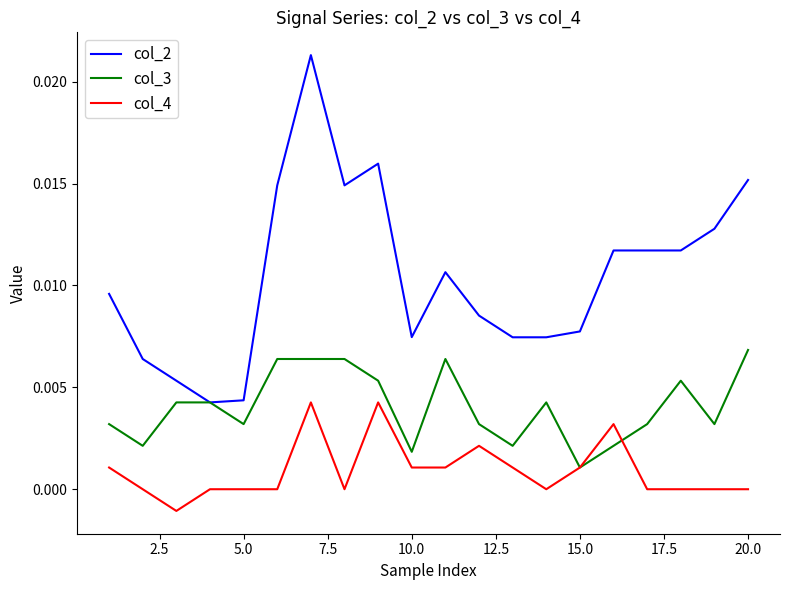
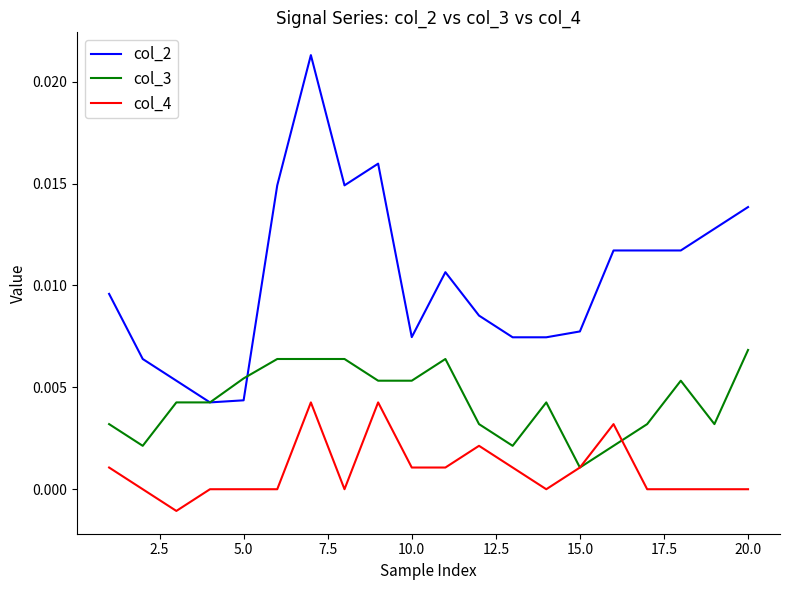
  {
    "col_2": {
      "5.0": 0.0044,
      "10.0": 0.0075,
      "15.0": 0.0077,
-     "20.0": 0.0152
+     "20.0": 0.0138
    },
    "col_3": {
-     "5.0": 0.0032,
-     "10.0": 0.0018,
+     "5.0": 0.0054,
+     "10.0": 0.0053,
      "20.0": 0.0068
    },
    "col_4": {
      "5.0": 0.0000,
      "10.0": 0.0011,
      "20.0": 0.0000
    }
  }
